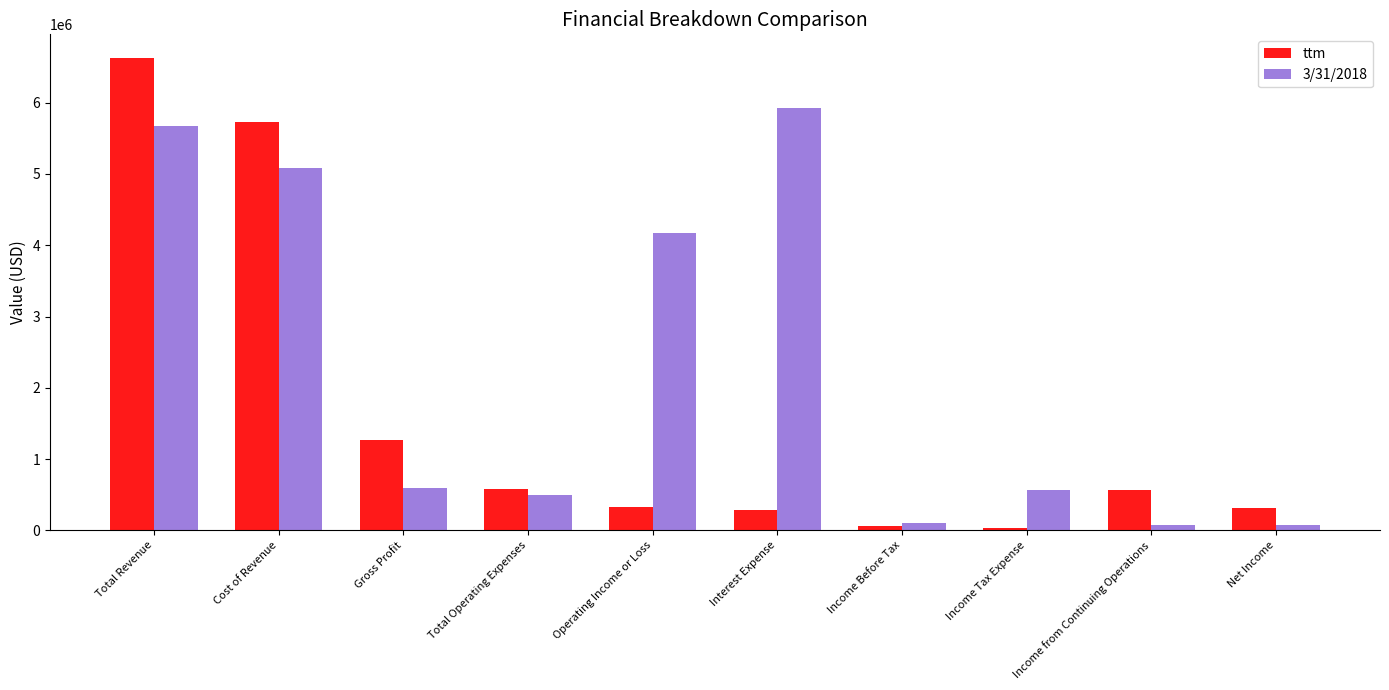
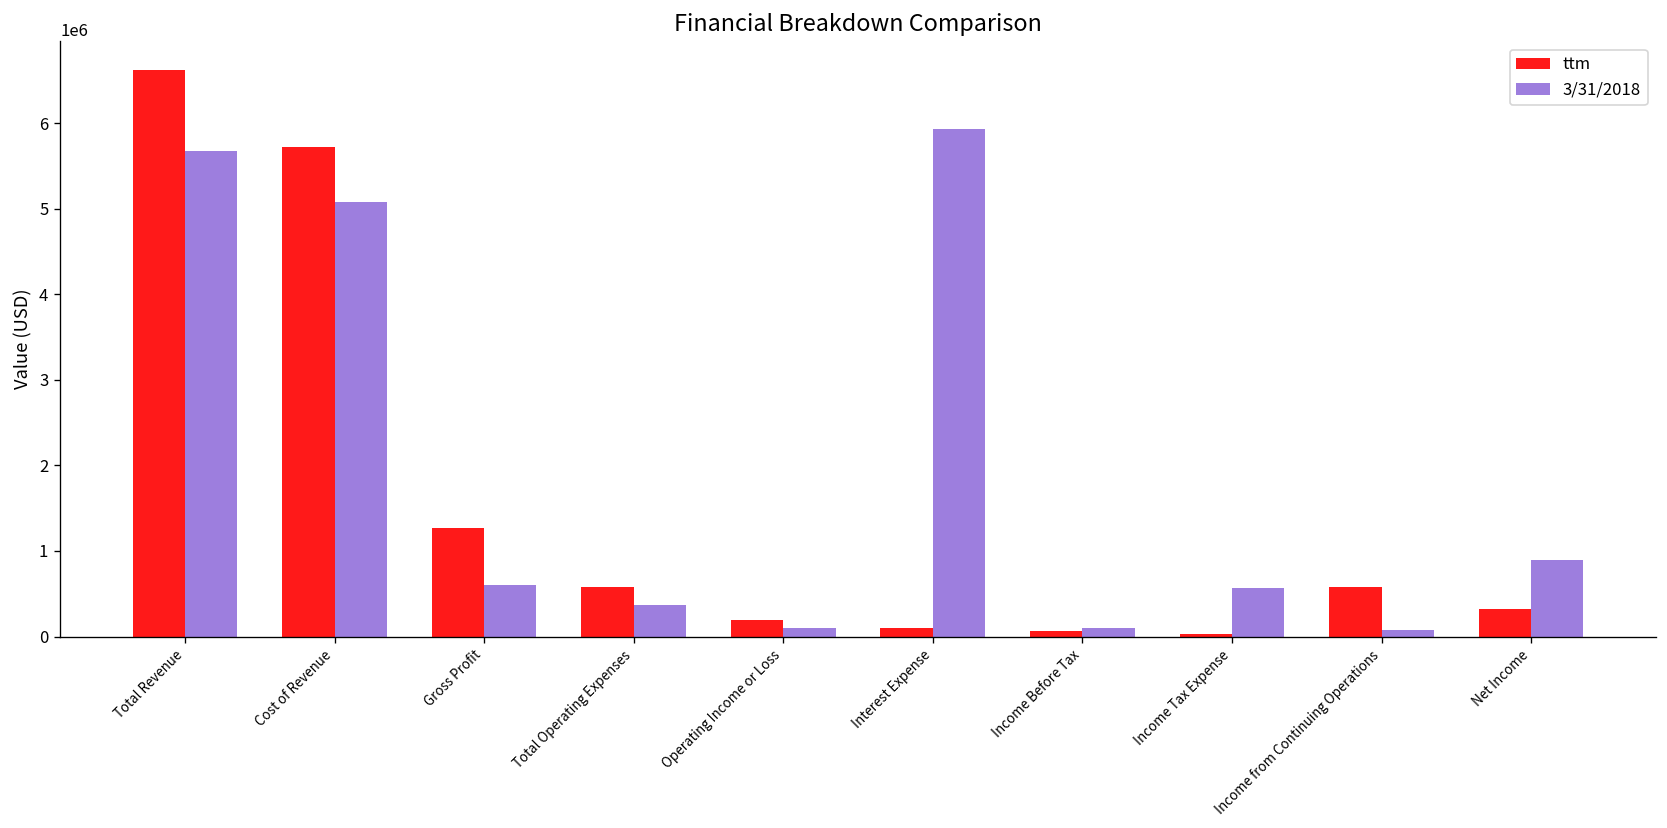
  {
    "ttm": {
      "Total Revenue": 6600000,
      "Cost of Revenue": 5700000,
      "Gross Profit": 1300000,
      "Total Operating Expenses": 600000,
-     "Operating Income or Loss": 300000,
-     "Interest Expense": 300000,
+     "Operating Income or Loss": 200000,
+     "Interest Expense": 100000,
      "Income Before Tax": 100000,
      "Income from Continuing Operations": 600000,
      "Net Income": 300000
    },
    "3/31/2018": {
      "Total Revenue": 5700000,
      "Cost of Revenue": 5100000,
      "Gross Profit": 600000,
-     "Total Operating Expenses": 500000,
-     "Operating Income or Loss": 4200000,
+     "Total Operating Expenses": 400000,
+     "Operating Income or Loss": 100000,
      "Interest Expense": 5900000,
      "Income Before Tax": 100000,
      "Income Tax Expense": 600000,
      "Income from Continuing Operations": 100000,
-     "Net Income": 100000
+     "Net Income": 900000
    }
  }
